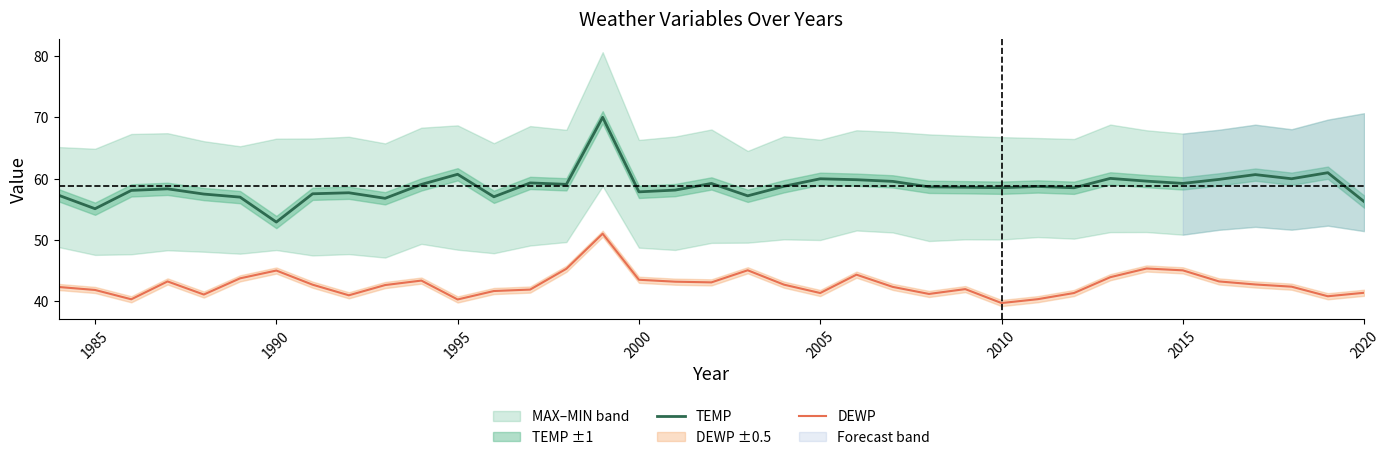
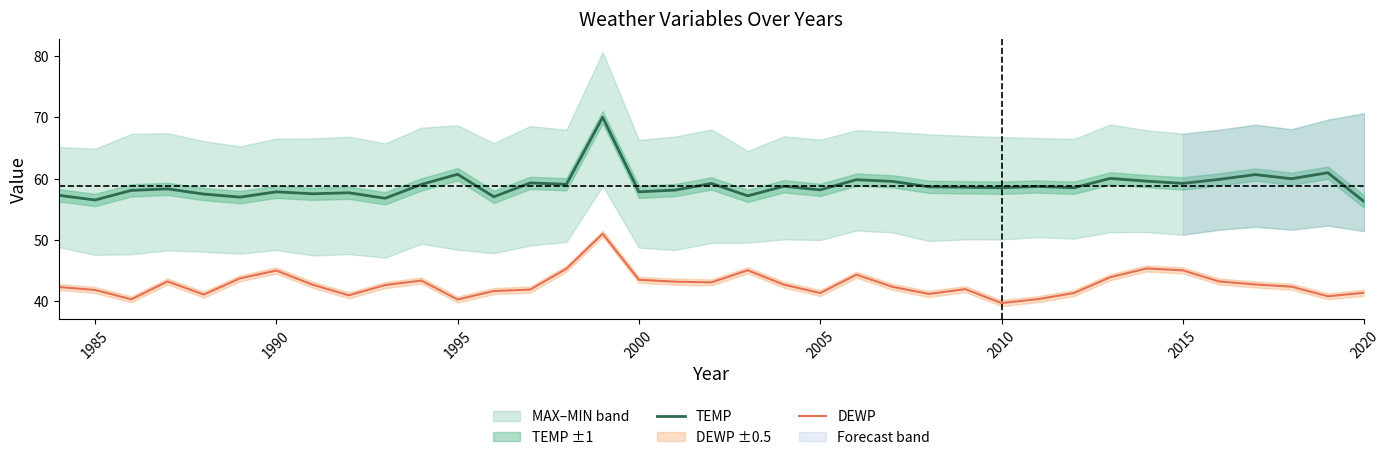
  {
    "TEMP": {
-     "1985": 55,
-     "1990": 53,
+     "1985": 57,
+     "1990": 58,
      "1995": 61,
      "2000": 58,
-     "2005": 60,
+     "2005": 58,
      "2010": 59,
      "2015": 59,
      "2020": 56
    }
  }
